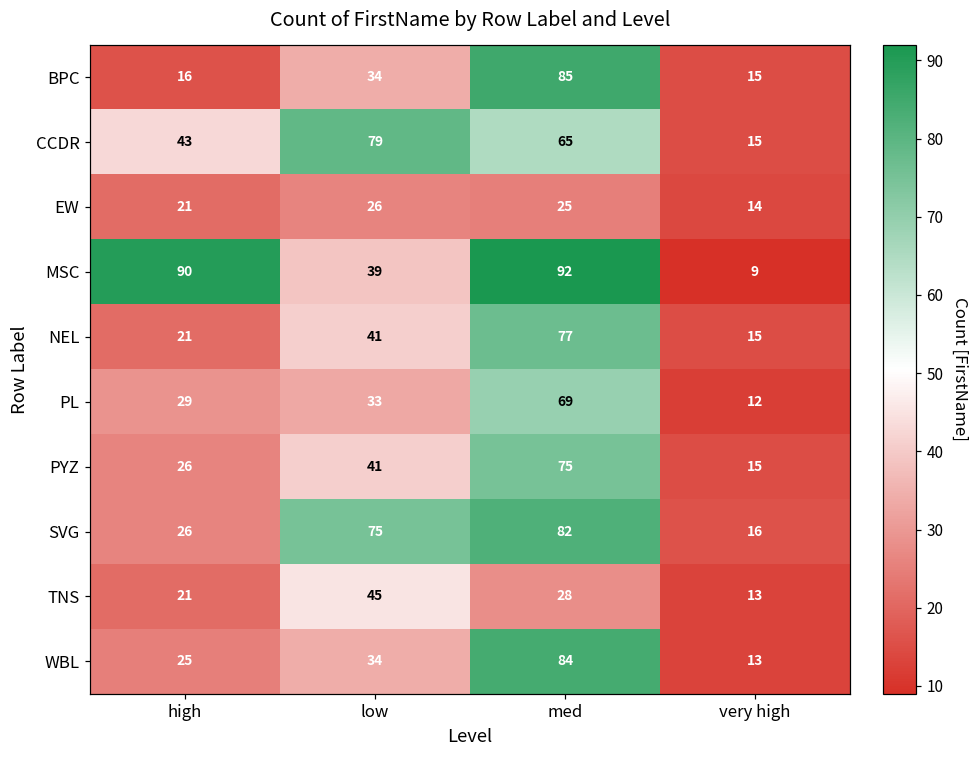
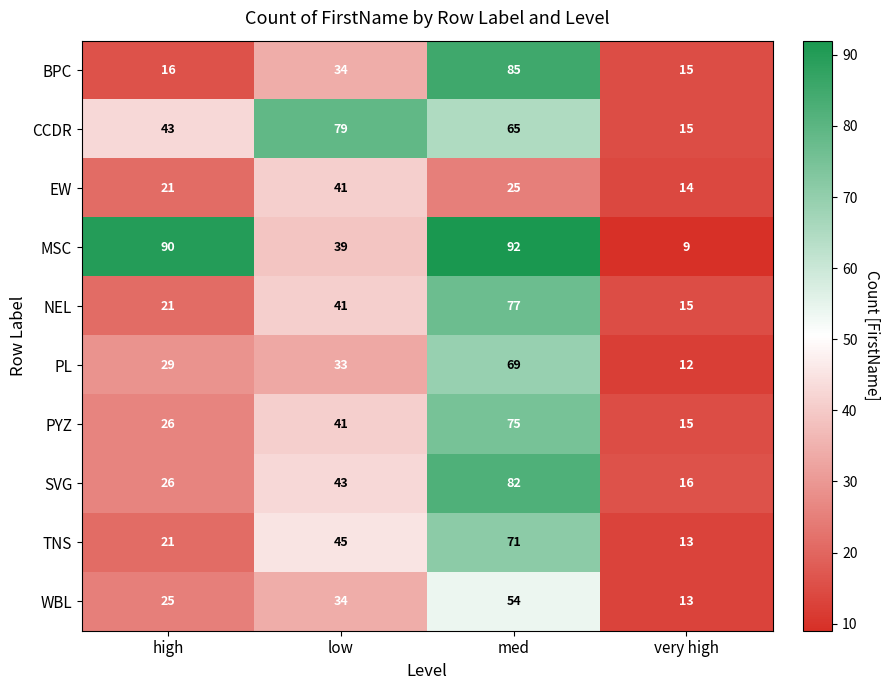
  {
    "BPC": {
      "high": 16,
      "low": 34,
      "med": 85,
      "very high": 15
    },
    "CCDR": {
      "high": 43,
      "low": 79,
      "med": 65,
      "very high": 15
    },
    "EW": {
      "high": 21,
-     "low": 26,
+     "low": 41,
      "med": 25,
      "very high": 14
    },
    "MSC": {
      "high": 90,
      "low": 39,
      "med": 92,
      "very high": 9
    },
    "NEL": {
      "high": 21,
      "low": 41,
      "med": 77,
      "very high": 15
    },
    "PL": {
      "high": 29,
      "low": 33,
      "med": 69,
      "very high": 12
    },
    "PYZ": {
      "high": 26,
      "low": 41,
      "med": 75,
      "very high": 15
    },
    "SVG": {
      "high": 26,
-     "low": 75,
+     "low": 43,
      "med": 82,
      "very high": 16
    },
    "TNS": {
      "high": 21,
      "low": 45,
-     "med": 28,
+     "med": 71,
      "very high": 13
    },
    "WBL": {
      "high": 25,
      "low": 34,
-     "med": 84,
+     "med": 54,
      "very high": 13
    }
  }
